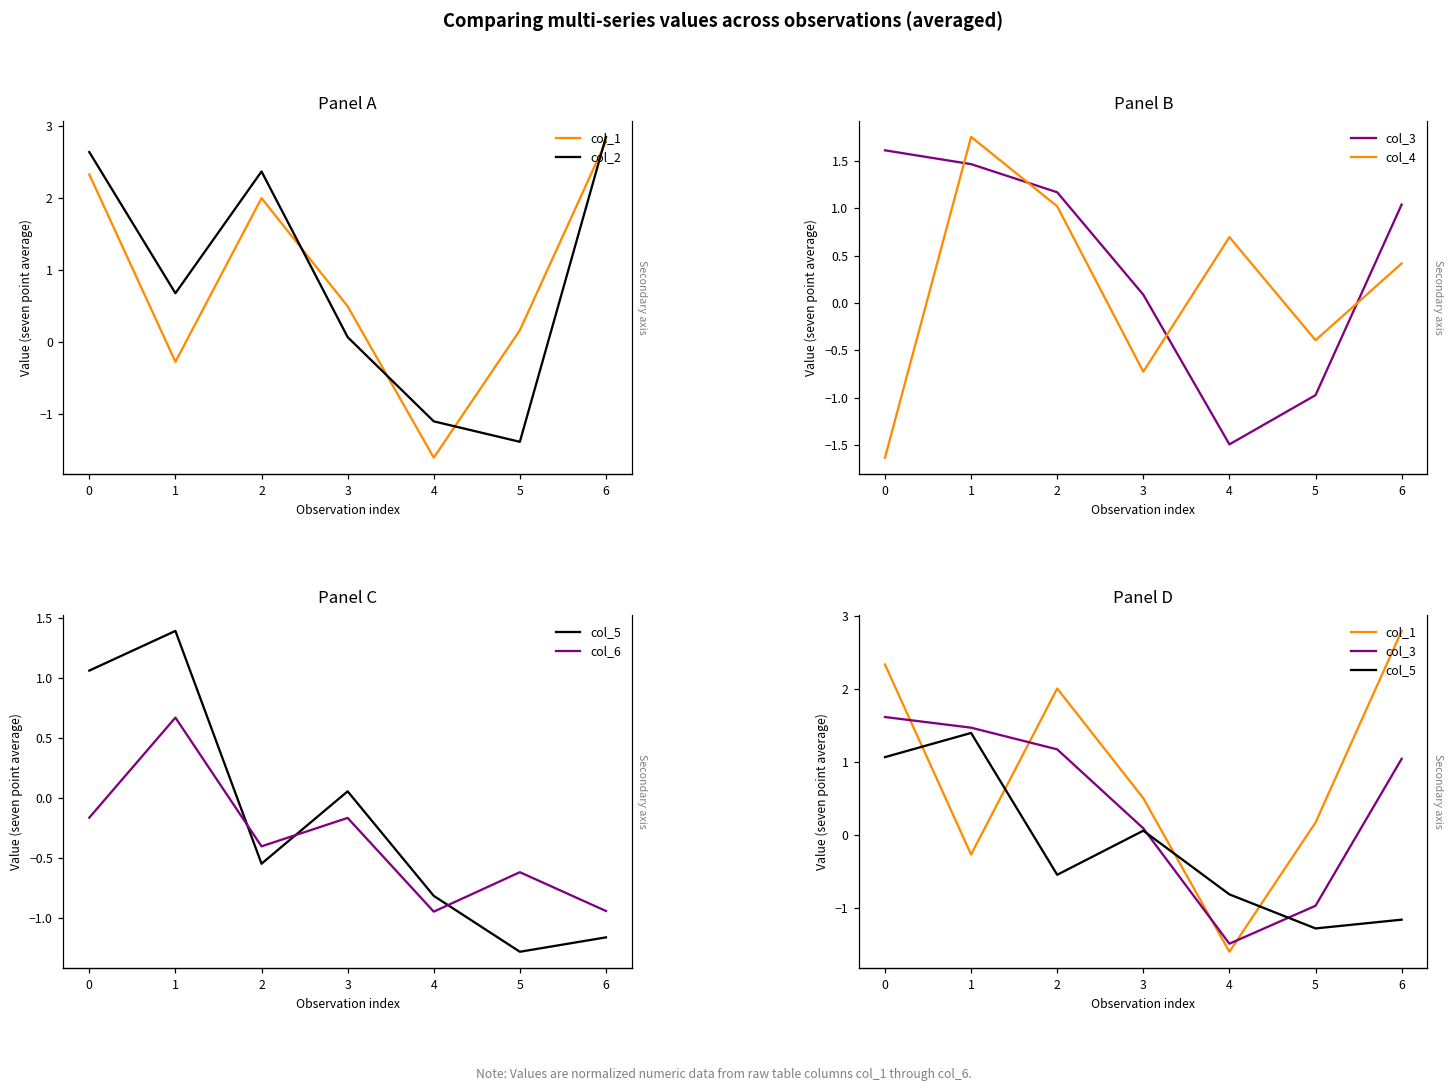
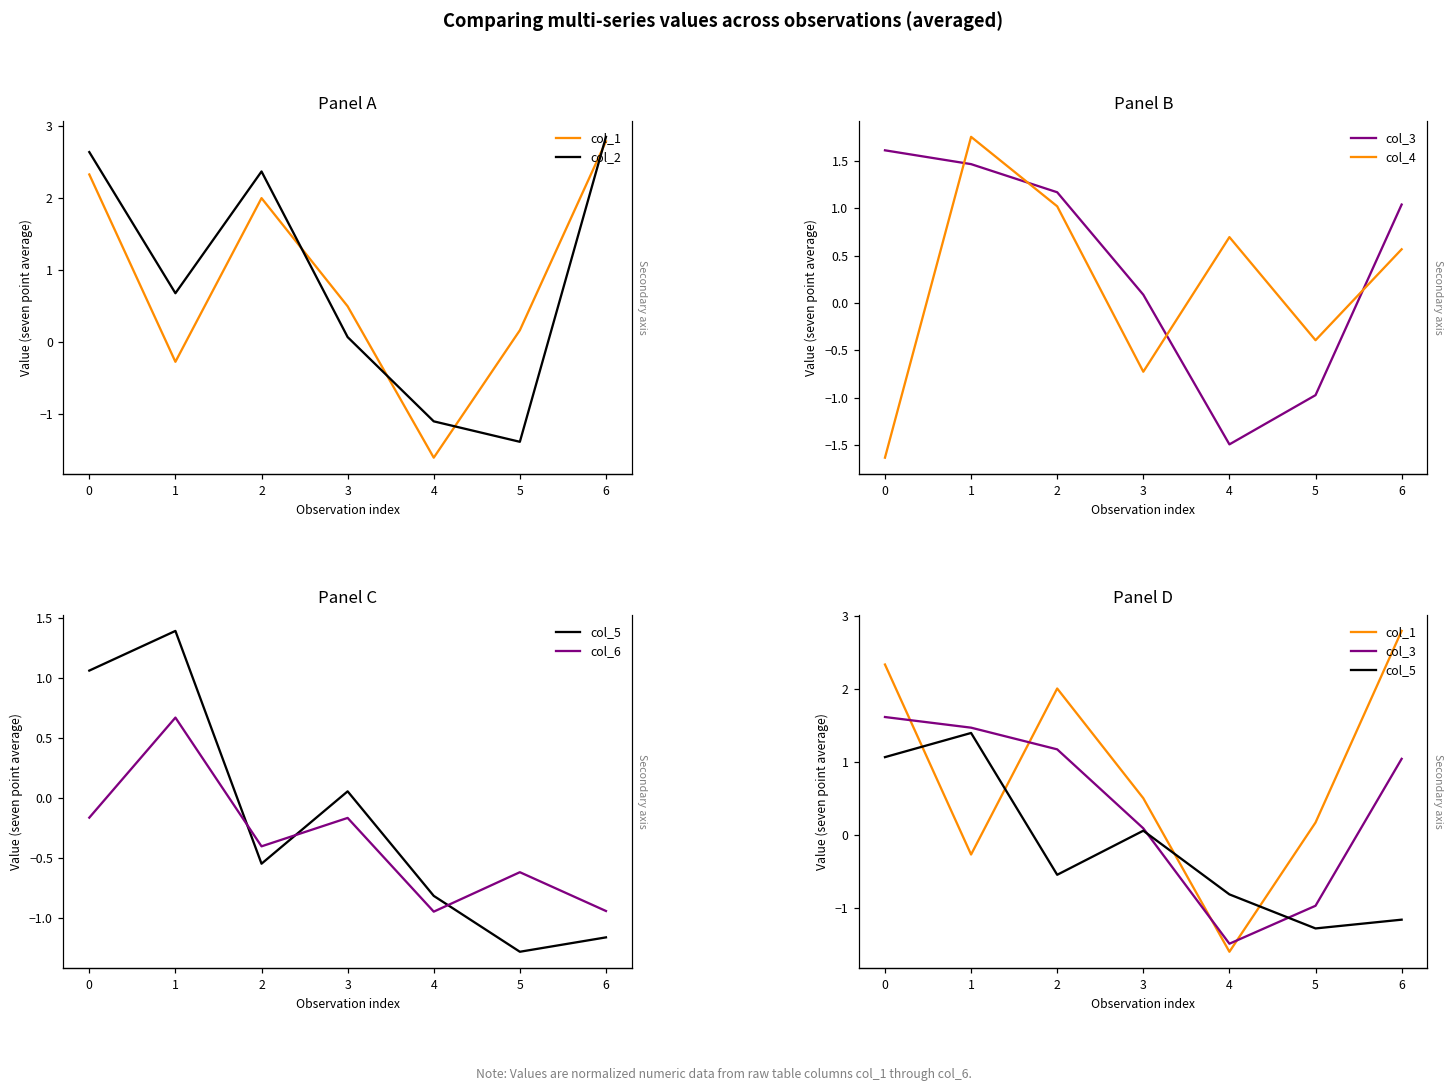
  {
    "Panel A": {
      "col_1": {
        "0": 2.3,
        "1": -0.3,
        "2": 2.0,
        "3": 0.5,
        "4": -1.6,
        "5": 0.2,
        "6": 2.8
      },
      "col_2": {
        "0": 2.6,
        "1": 0.7,
        "2": 2.4,
        "3": 0.1,
        "4": -1.1,
        "5": -1.4,
        "6": 2.9
      }
    },
    "Panel B": {
      "col_3": {
        "0": 1.6,
        "1": 1.5,
        "2": 1.2,
        "3": 0.1,
        "4": -1.5,
        "5": -1.0,
        "6": 1.0
      },
      "col_4": {
        "0": -1.6,
        "1": 1.8,
        "2": 1.0,
        "3": -0.7,
        "4": 0.7,
        "5": -0.4,
-       "6": 0.4
+       "6": 0.6
      }
    },
    "Panel C": {
      "col_5": {
        "0": 1.06,
        "1": 1.39,
        "2": -0.55,
        "3": 0.05,
        "4": -0.82,
        "5": -1.28,
        "6": -1.16
      },
      "col_6": {
        "0": -0.17,
        "1": 0.67,
        "2": -0.40,
        "3": -0.17,
        "4": -0.95,
        "5": -0.62,
        "6": -0.94
      }
    },
    "Panel D": {
      "col_1": {
        "0": 2.3,
        "1": -0.3,
        "2": 2.0,
        "3": 0.5,
        "4": -1.6,
        "5": 0.2,
        "6": 2.8
      },
      "col_3": {
        "0": 1.6,
        "1": 1.5,
        "2": 1.2,
        "4": -1.5,
        "5": -1.0,
        "6": 1.0
      },
      "col_5": {
        "0": 1.1,
        "1": 1.4,
        "2": -0.5,
        "4": -0.8,
        "5": -1.3,
        "6": -1.2
      }
    }
  }
